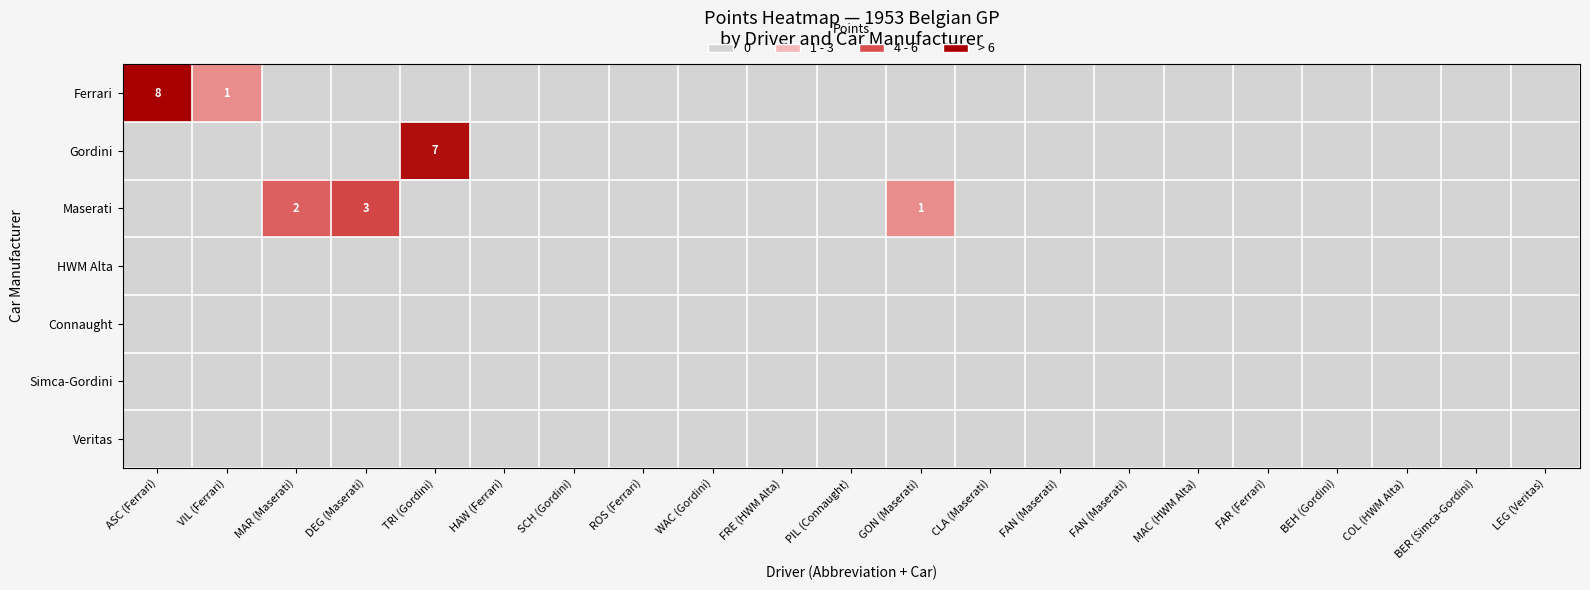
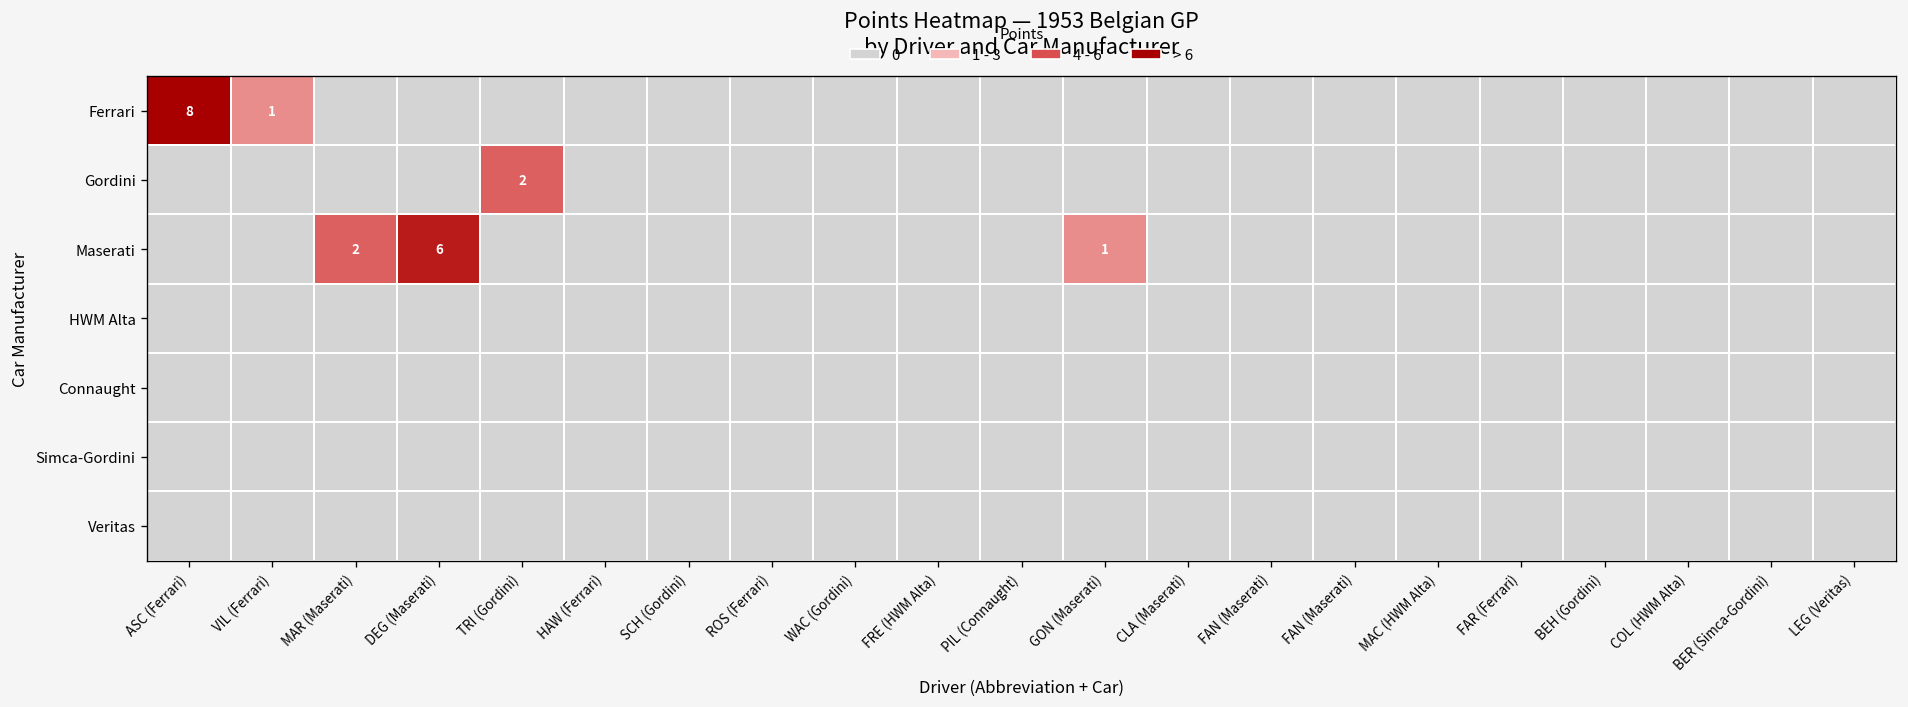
  {
    "Ferrari": {
      "ASC (Ferrari)": 8,
      "VIL (Ferrari)": 1
    },
    "Gordini": {
-     "TRI (Gordini)": 7
+     "TRI (Gordini)": 2
    },
    "Maserati": {
      "MAR (Maserati)": 2,
-     "DEG (Maserati)": 3,
+     "DEG (Maserati)": 6,
      "GON (Maserati)": 1
    }
  }
